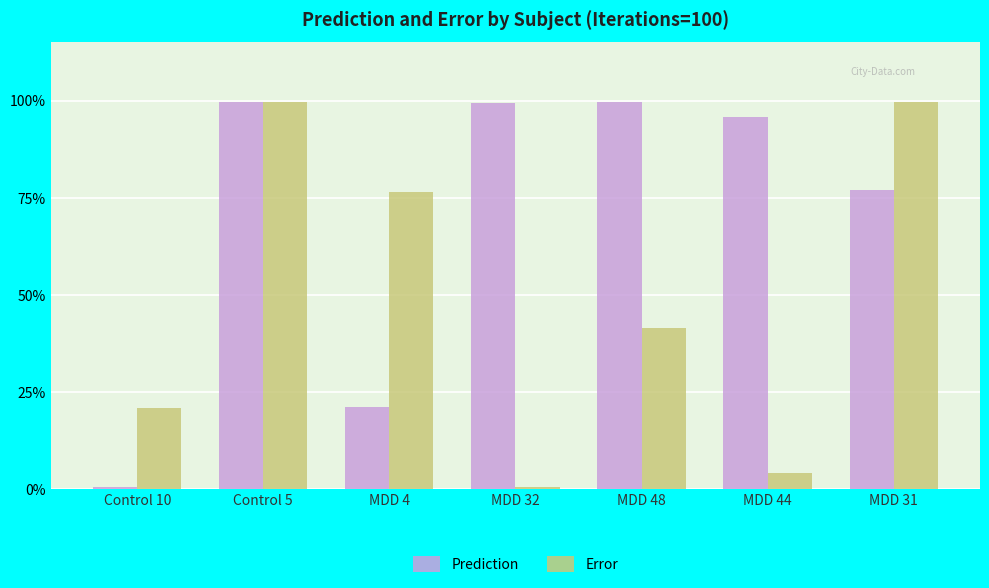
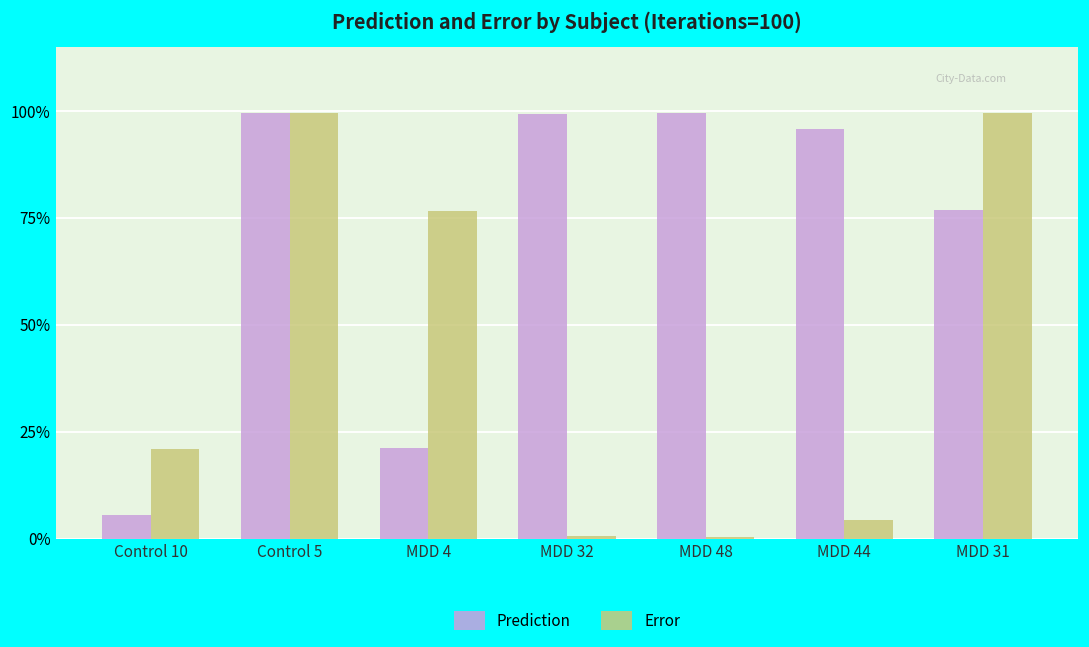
  {
    "Prediction": {
-     "Control 10": "1%",
+     "Control 10": "6%",
      "Control 5": "100%",
      "MDD 4": "21%",
      "MDD 32": "99%",
      "MDD 48": "100%",
      "MDD 44": "96%",
      "MDD 31": "77%"
    },
    "Error": {
      "Control 10": "21%",
      "Control 5": "100%",
      "MDD 4": "77%",
-     "MDD 48": "41%",
+     "MDD 48": "0%",
      "MDD 44": "4%",
      "MDD 31": "100%"
    }
  }
